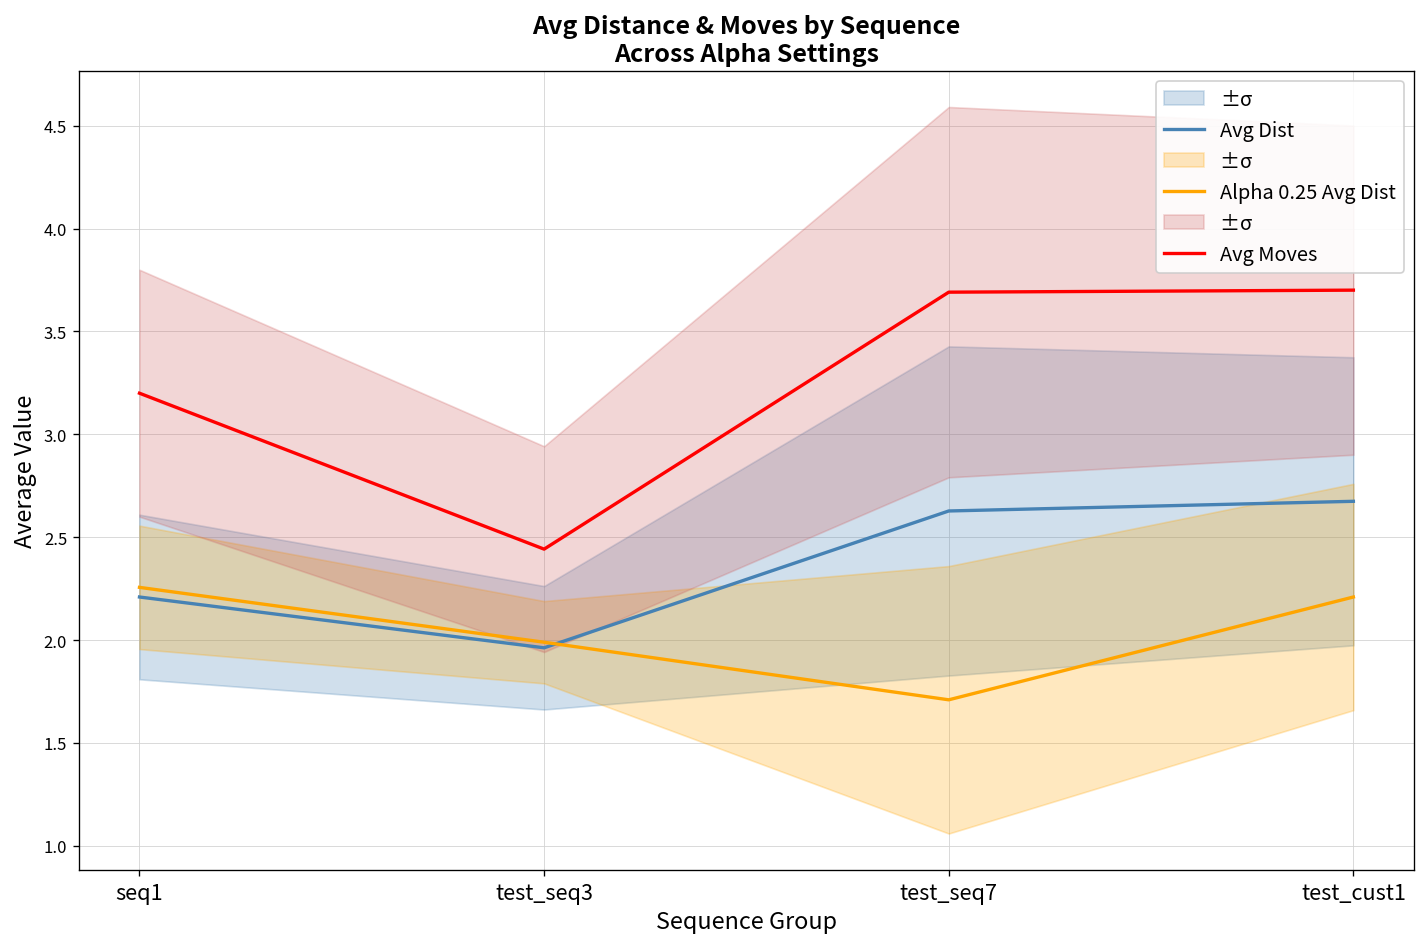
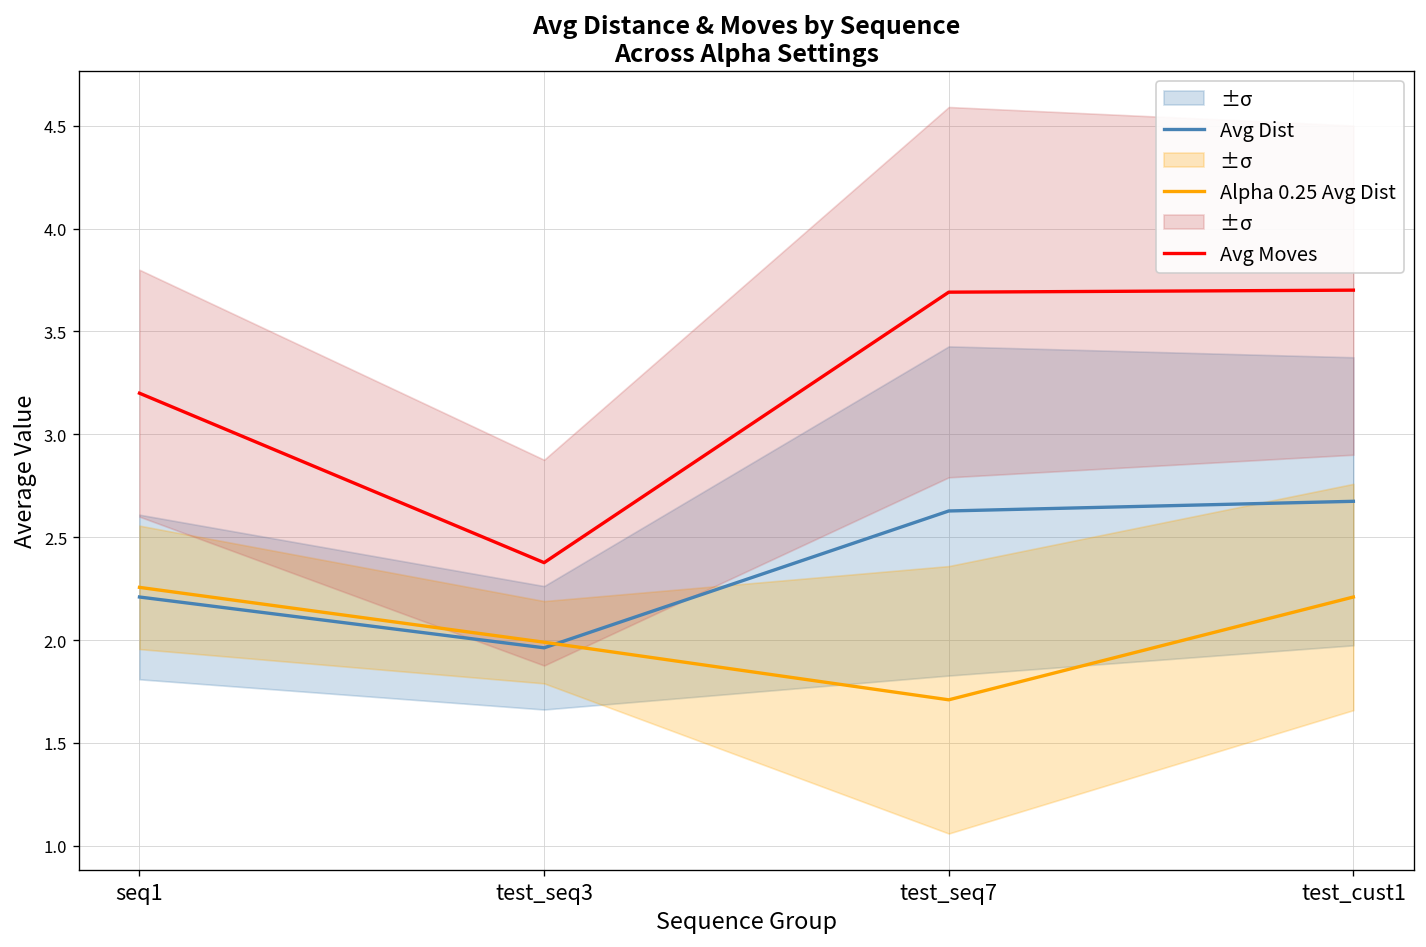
  {
    "Avg Moves": {
      "seq1": 3.20,
-     "test_seq3": 2.44,
+     "test_seq3": 2.38,
      "test_seq7": 3.69,
      "test_cust1": 3.70
    }
  }
